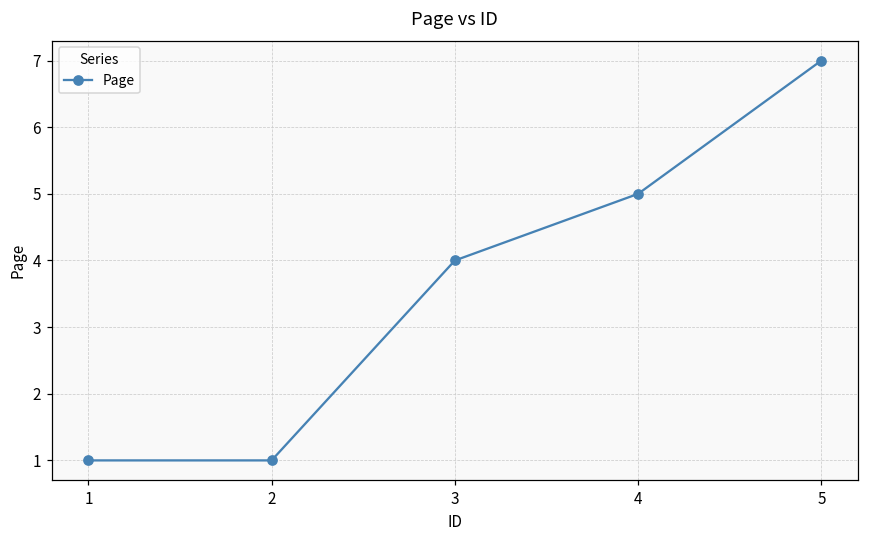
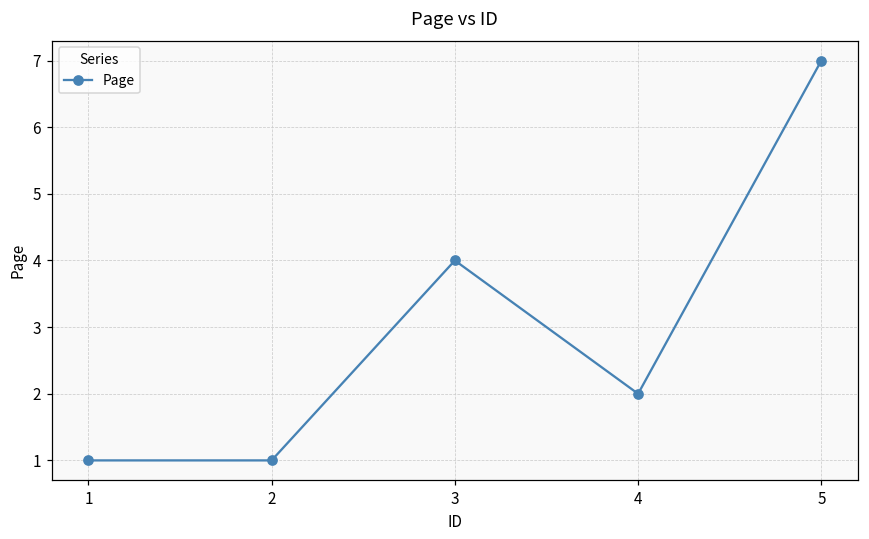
  {
    "1": 1,
    "2": 1,
    "3": 4,
-   "4": 5,
+   "4": 2,
    "5": 7
  }
